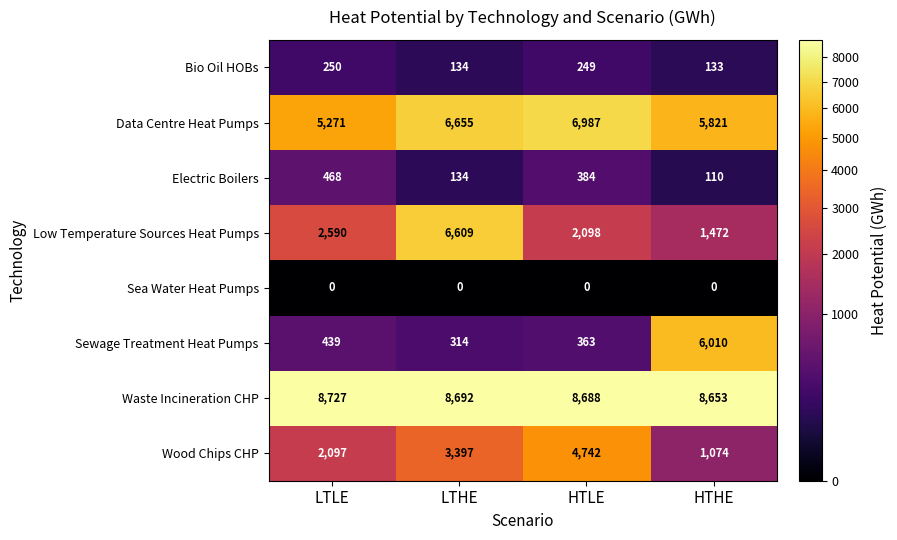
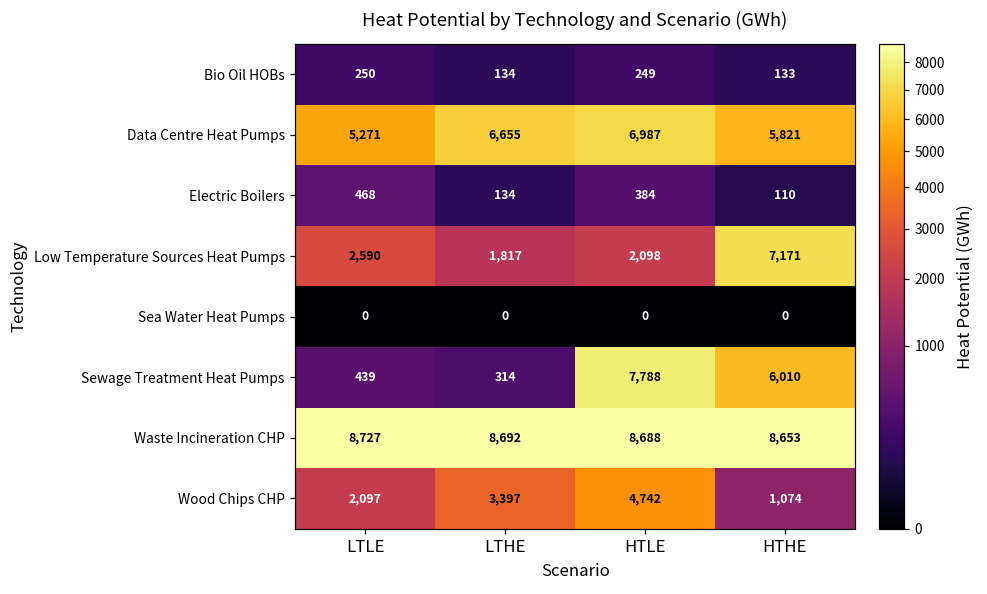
  {
    "Bio Oil HOBs": {
      "LTLE": "250",
      "LTHE": "134",
      "HTLE": "249",
      "HTHE": "133"
    },
    "Data Centre Heat Pumps": {
      "LTLE": "5,271",
      "LTHE": "6,655",
      "HTLE": "6,987",
      "HTHE": "5,821"
    },
    "Electric Boilers": {
      "LTLE": "468",
      "LTHE": "134",
      "HTLE": "384",
      "HTHE": "110"
    },
    "Low Temperature Sources Heat Pumps": {
      "LTLE": "2,590",
-     "LTHE": "6,609",
+     "LTHE": "1,817",
      "HTLE": "2,098",
-     "HTHE": "1,472"
+     "HTHE": "7,171"
    },
    "Sea Water Heat Pumps": {
      "LTLE": "0",
      "LTHE": "0",
      "HTLE": "0",
      "HTHE": "0"
    },
    "Sewage Treatment Heat Pumps": {
      "LTLE": "439",
      "LTHE": "314",
-     "HTLE": "363",
+     "HTLE": "7,788",
      "HTHE": "6,010"
    },
    "Waste Incineration CHP": {
      "LTLE": "8,727",
      "LTHE": "8,692",
      "HTLE": "8,688",
      "HTHE": "8,653"
    },
    "Wood Chips CHP": {
      "LTLE": "2,097",
      "LTHE": "3,397",
      "HTLE": "4,742",
      "HTHE": "1,074"
    }
  }
